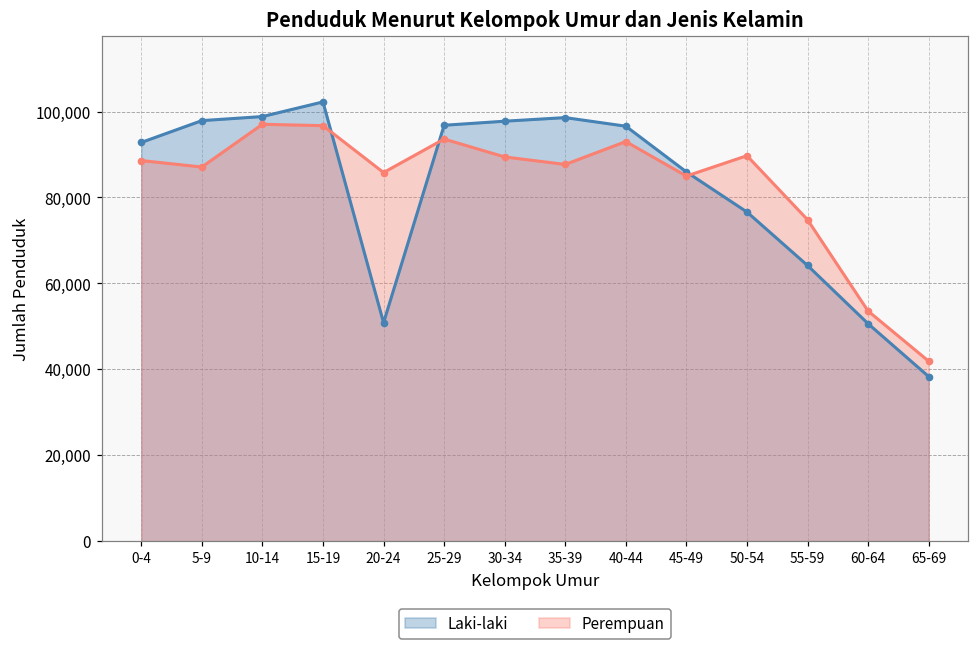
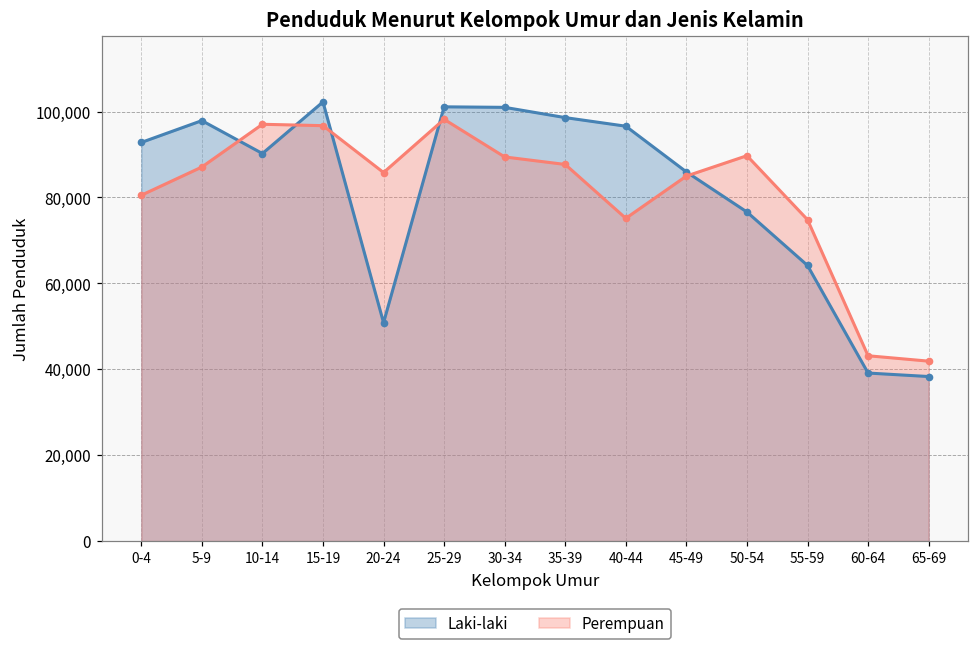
  {
    "Laki-laki": {
      "0-4": "93,000",
      "5-9": "98,000",
-     "10-14": "99,000",
+     "10-14": "90,000",
      "15-19": "102,000",
      "20-24": "51,000",
-     "25-29": "97,000",
-     "30-34": "98,000",
+     "25-29": "101,000",
+     "30-34": "101,000",
      "35-39": "99,000",
      "40-44": "97,000",
      "45-49": "86,000",
      "50-54": "77,000",
      "55-59": "64,000",
-     "60-64": "51,000",
+     "60-64": "39,000",
      "65-69": "38,000"
    },
    "Perempuan": {
-     "0-4": "89,000",
+     "0-4": "81,000",
      "5-9": "87,000",
      "10-14": "97,000",
      "15-19": "97,000",
      "20-24": "86,000",
-     "25-29": "94,000",
+     "25-29": "98,000",
      "30-34": "89,000",
      "35-39": "88,000",
-     "40-44": "93,000",
+     "40-44": "75,000",
      "45-49": "85,000",
      "50-54": "90,000",
      "55-59": "75,000",
-     "60-64": "54,000",
+     "60-64": "43,000",
      "65-69": "42,000"
    }
  }
